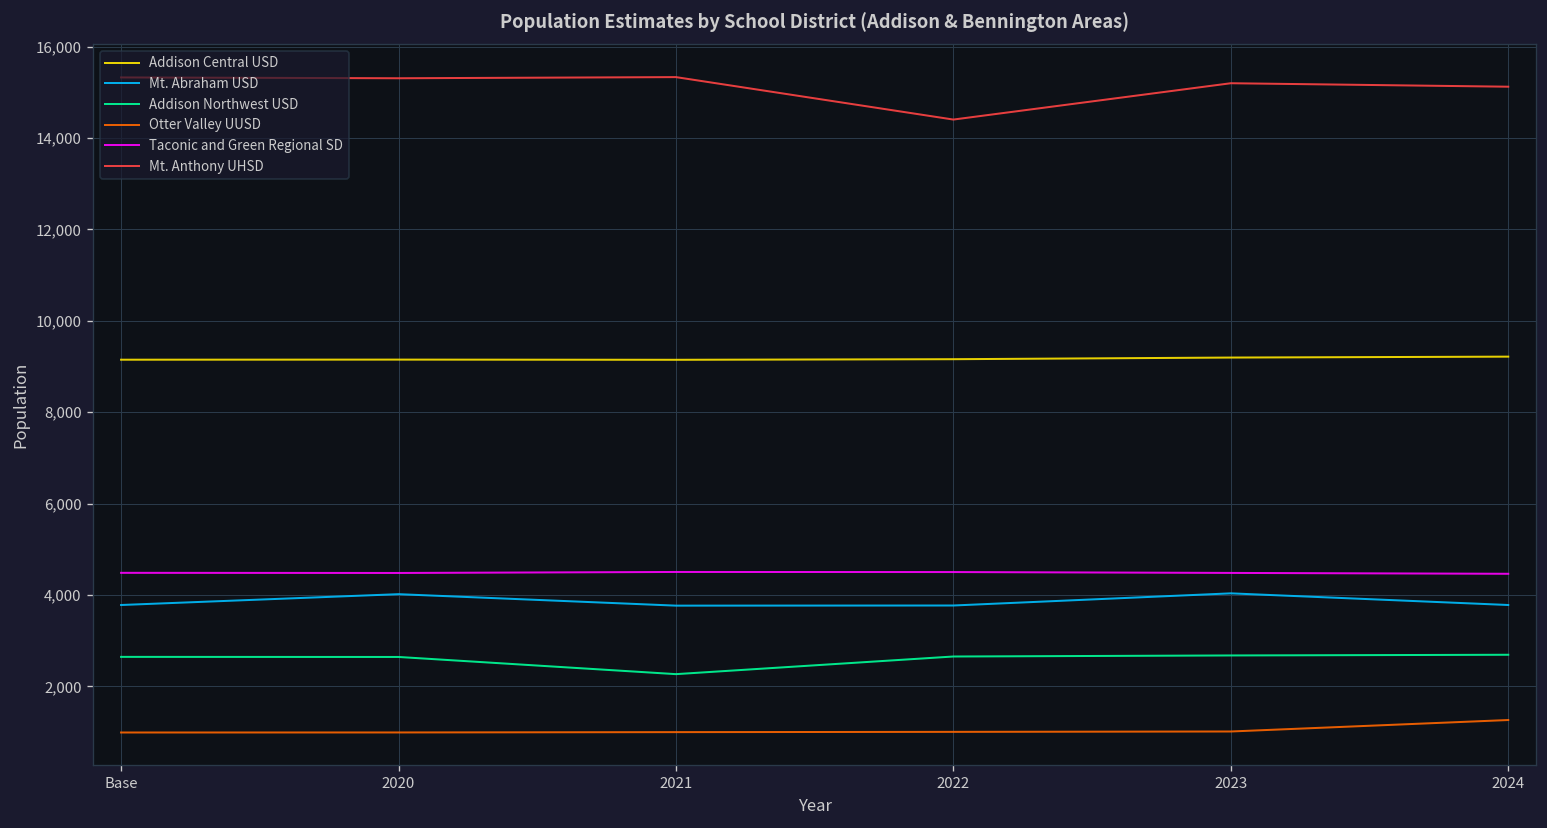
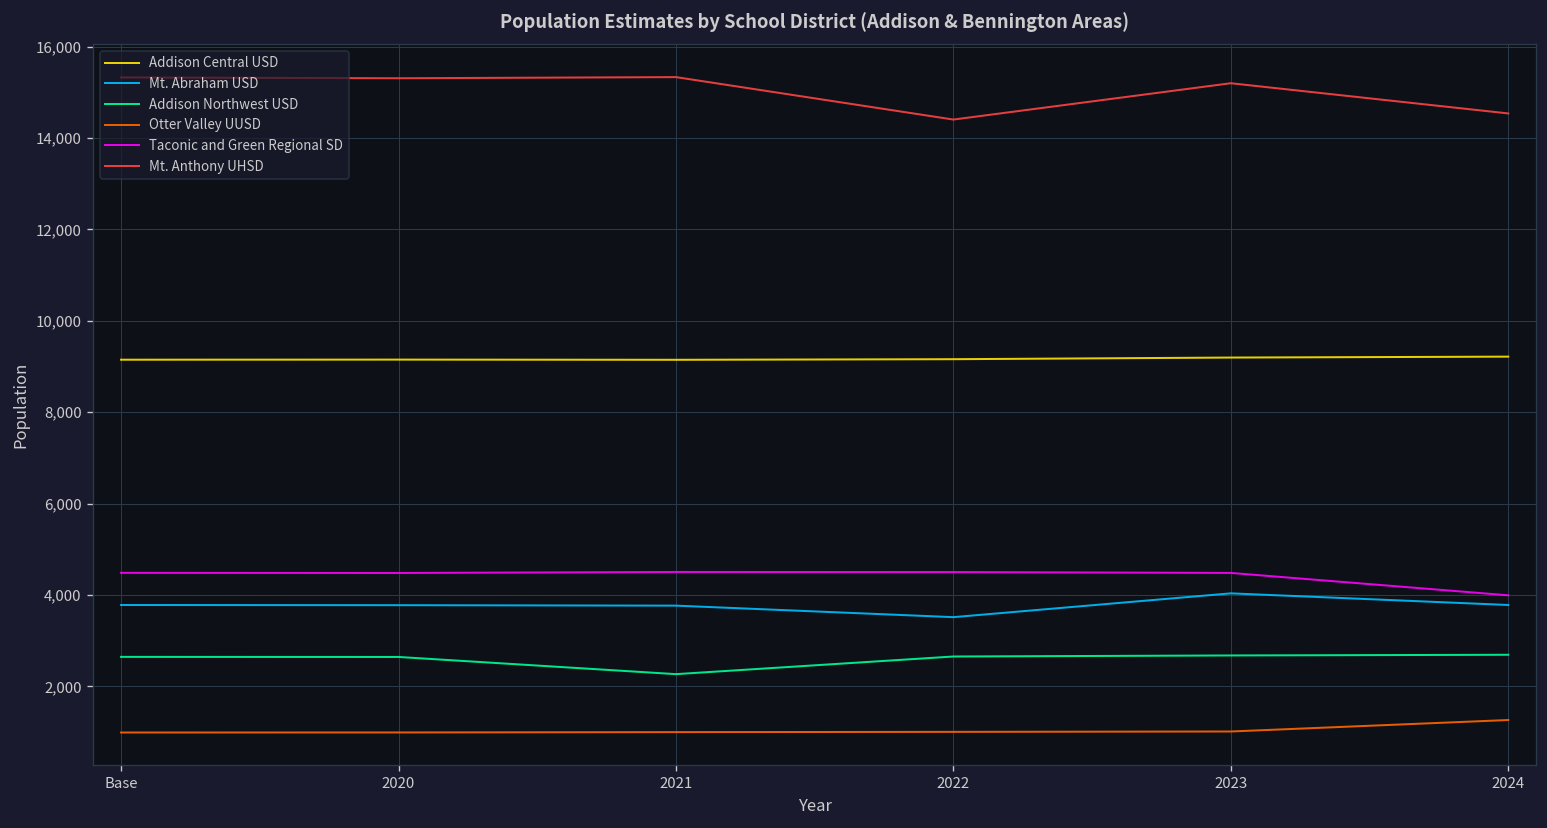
  {
    "Addison Central USD": {
      "Base": "9,100",
      "2020": "9,100",
      "2021": "9,100",
      "2022": "9,200",
      "2023": "9,200",
      "2024": "9,200"
    },
    "Mt. Abraham USD": {
      "Base": "3,800",
-     "2020": "4,000",
+     "2020": "3,800",
      "2021": "3,800",
-     "2022": "3,800",
+     "2022": "3,500",
      "2023": "4,000",
      "2024": "3,800"
    },
    "Addison Northwest USD": {
      "Base": "2,600",
      "2020": "2,600",
      "2021": "2,300",
      "2022": "2,700",
      "2023": "2,700",
      "2024": "2,700"
    },
    "Otter Valley UUSD": {
      "Base": "1,000",
      "2020": "1,000",
      "2021": "1,000",
      "2022": "1,000",
      "2023": "1,000",
      "2024": "1,300"
    },
    "Taconic and Green Regional SD": {
      "Base": "4,500",
      "2020": "4,500",
      "2021": "4,500",
      "2022": "4,500",
      "2023": "4,500",
-     "2024": "4,500"
+     "2024": "4,000"
    },
    "Mt. Anthony UHSD": {
      "2020": "15,300",
      "2021": "15,300",
      "2022": "14,400",
      "2023": "15,200",
-     "2024": "15,100"
+     "2024": "14,500"
    }
  }
